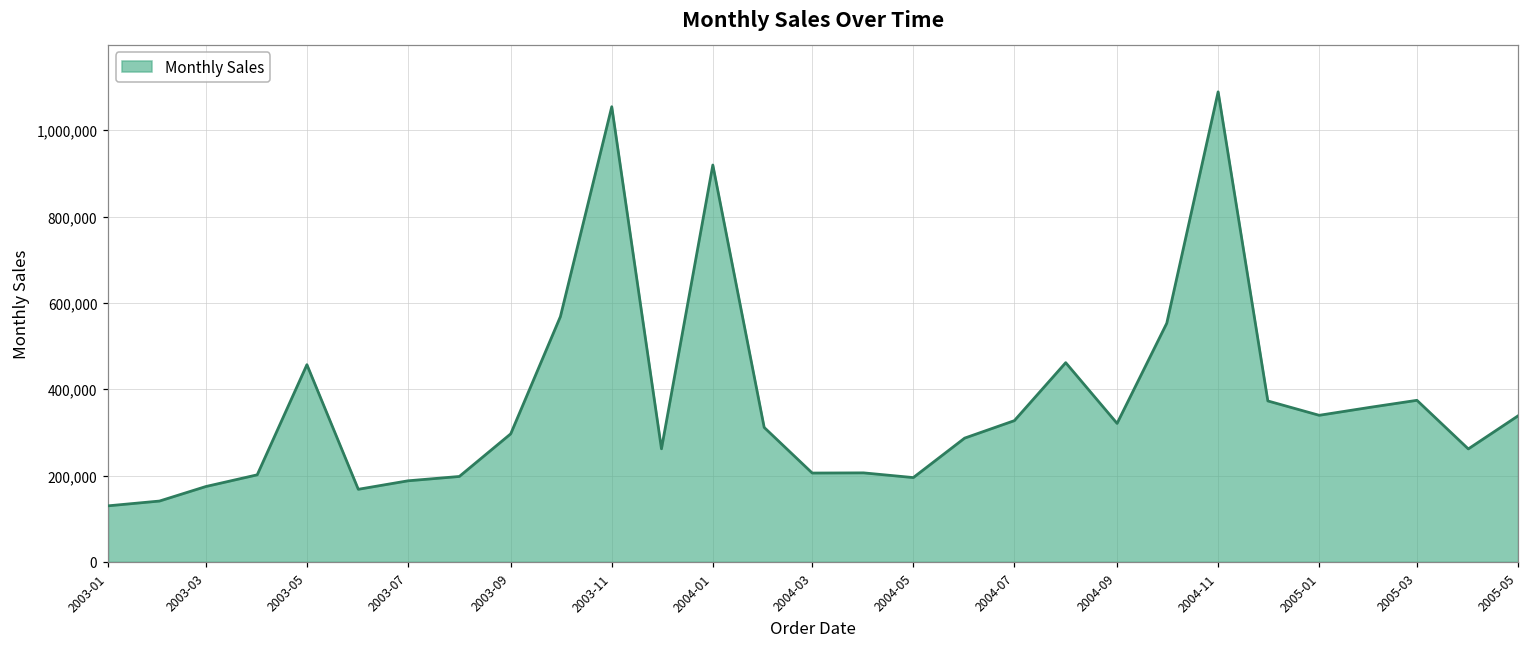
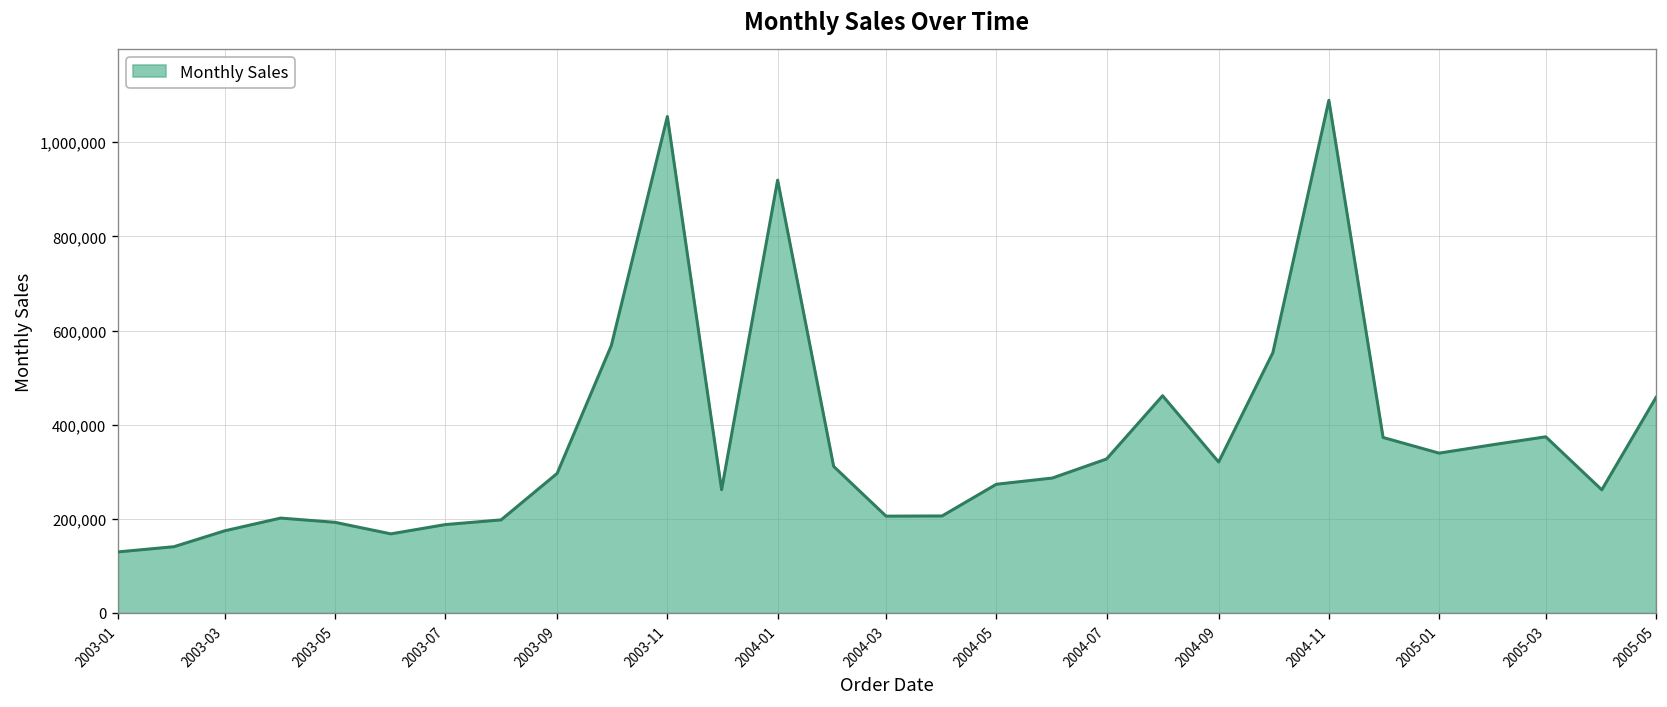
  {
    "2003-01": "130,000",
    "2003-03": "170,000",
-   "2003-05": "460,000",
+   "2003-05": "190,000",
    "2003-07": "190,000",
    "2003-09": "300,000",
    "2003-11": "1,050,000",
    "2004-01": "920,000",
    "2004-03": "210,000",
-   "2004-05": "200,000",
+   "2004-05": "270,000",
    "2004-07": "330,000",
    "2004-09": "320,000",
    "2004-11": "1,090,000",
    "2005-01": "340,000",
    "2005-03": "370,000",
-   "2005-05": "340,000"
+   "2005-05": "460,000"
  }
